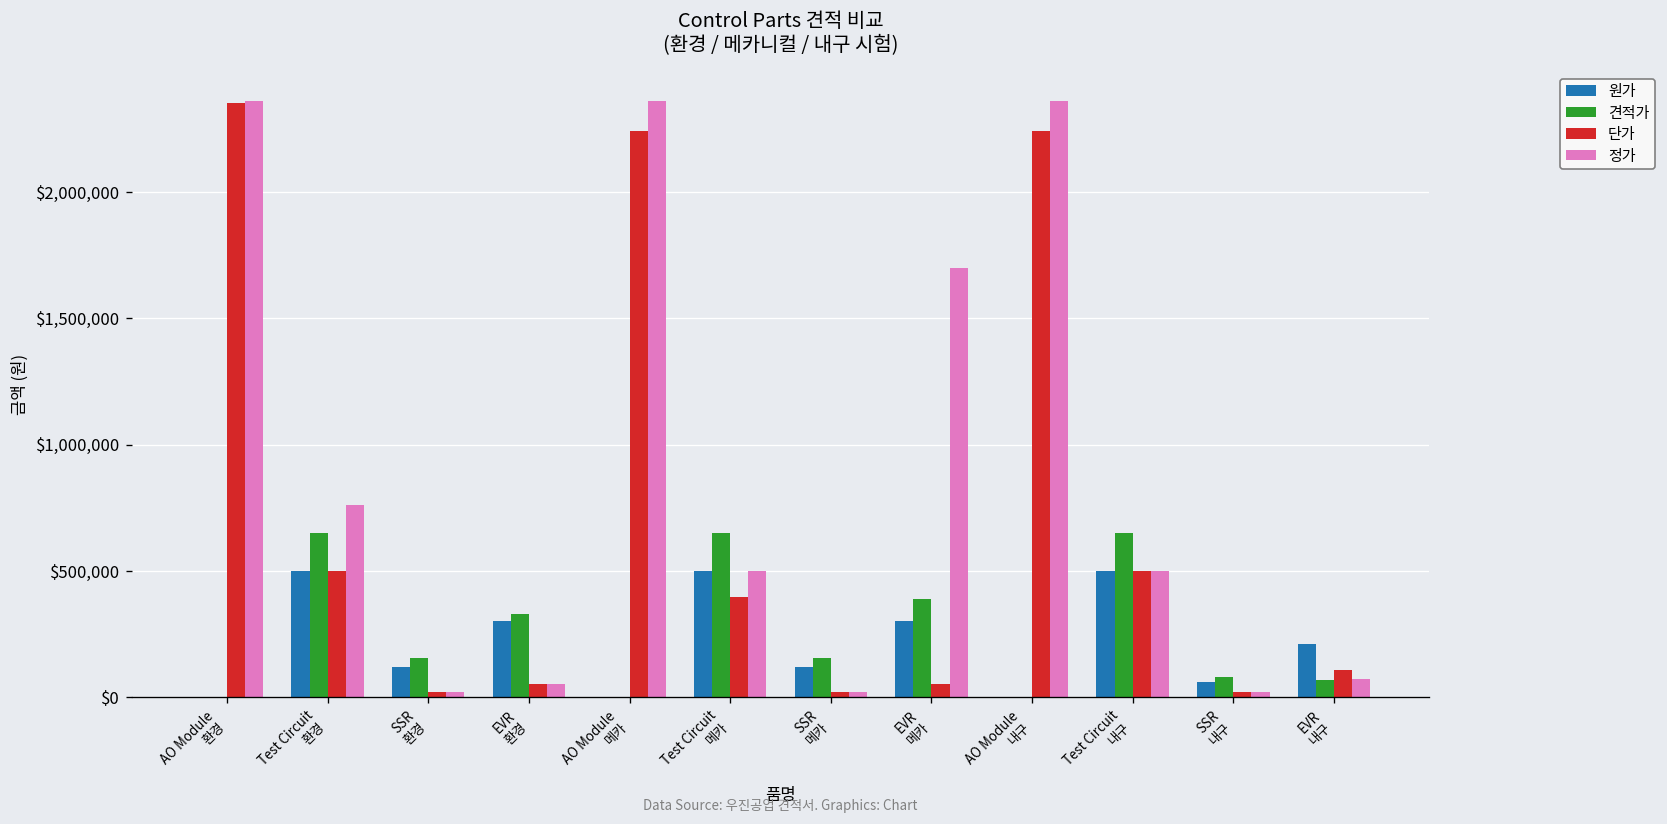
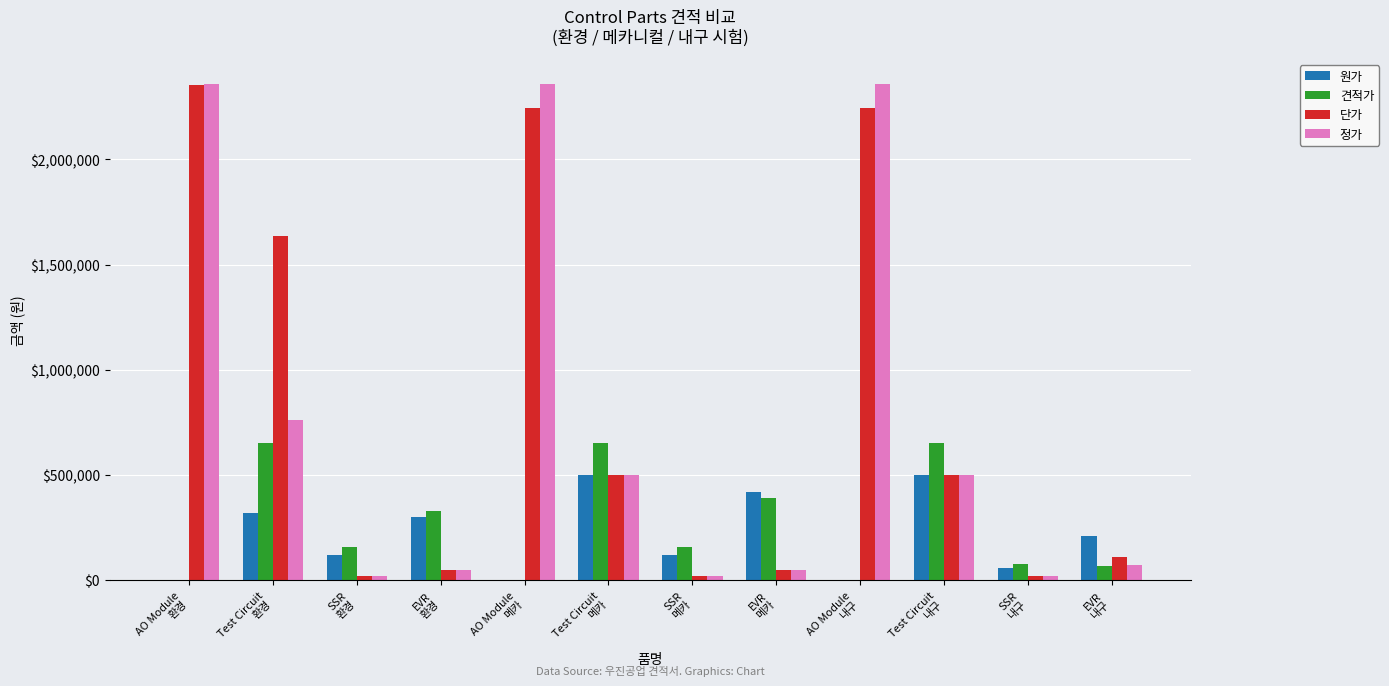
  {
    "원가": {
      "AO Module 환경": "$0",
-     "Test Circuit 환경": "$500,000",
+     "Test Circuit 환경": "$320,000",
      "SSR 환경": "$120,000",
      "EVR 환경": "$300,000",
      "AO Module 메카": "$0",
      "Test Circuit 메카": "$500,000",
      "SSR 메카": "$120,000",
-     "EVR 메카": "$300,000",
+     "EVR 메카": "$420,000",
      "AO Module 내구": "$0",
      "Test Circuit 내구": "$500,000",
      "SSR 내구": "$60,000",
      "EVR 내구": "$210,000"
    },
    "견적가": {
      "AO Module 환경": "$0",
      "Test Circuit 환경": "$650,000",
      "SSR 환경": "$160,000",
      "EVR 환경": "$330,000",
      "AO Module 메카": "$0",
      "Test Circuit 메카": "$650,000",
      "SSR 메카": "$160,000",
      "EVR 메카": "$390,000",
      "AO Module 내구": "$0",
      "Test Circuit 내구": "$650,000",
      "SSR 내구": "$80,000",
      "EVR 내구": "$70,000"
    },
    "단가": {
      "AO Module 환경": "$2,350,000",
-     "Test Circuit 환경": "$500,000",
+     "Test Circuit 환경": "$1,630,000",
      "SSR 환경": "$20,000",
      "EVR 환경": "$50,000",
      "AO Module 메카": "$2,240,000",
-     "Test Circuit 메카": "$390,000",
+     "Test Circuit 메카": "$500,000",
      "SSR 메카": "$20,000",
      "EVR 메카": "$50,000",
      "AO Module 내구": "$2,240,000",
      "Test Circuit 내구": "$500,000",
      "SSR 내구": "$20,000",
      "EVR 내구": "$110,000"
    },
    "정가": {
      "AO Module 환경": "$2,360,000",
      "Test Circuit 환경": "$760,000",
      "SSR 환경": "$20,000",
      "EVR 환경": "$50,000",
      "AO Module 메카": "$2,360,000",
      "Test Circuit 메카": "$500,000",
      "SSR 메카": "$20,000",
-     "EVR 메카": "$1,700,000",
+     "EVR 메카": "$50,000",
      "AO Module 내구": "$2,360,000",
      "Test Circuit 내구": "$500,000",
      "SSR 내구": "$20,000",
      "EVR 내구": "$70,000"
    }
  }
